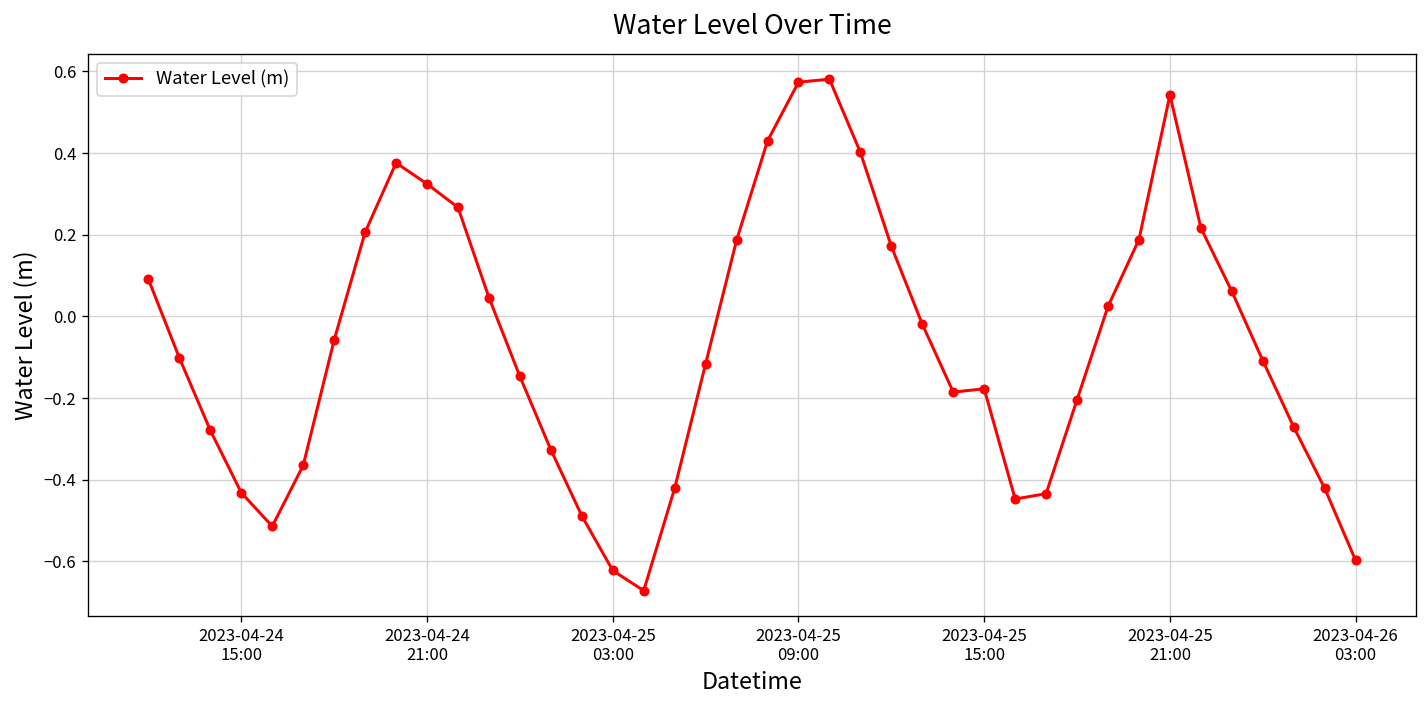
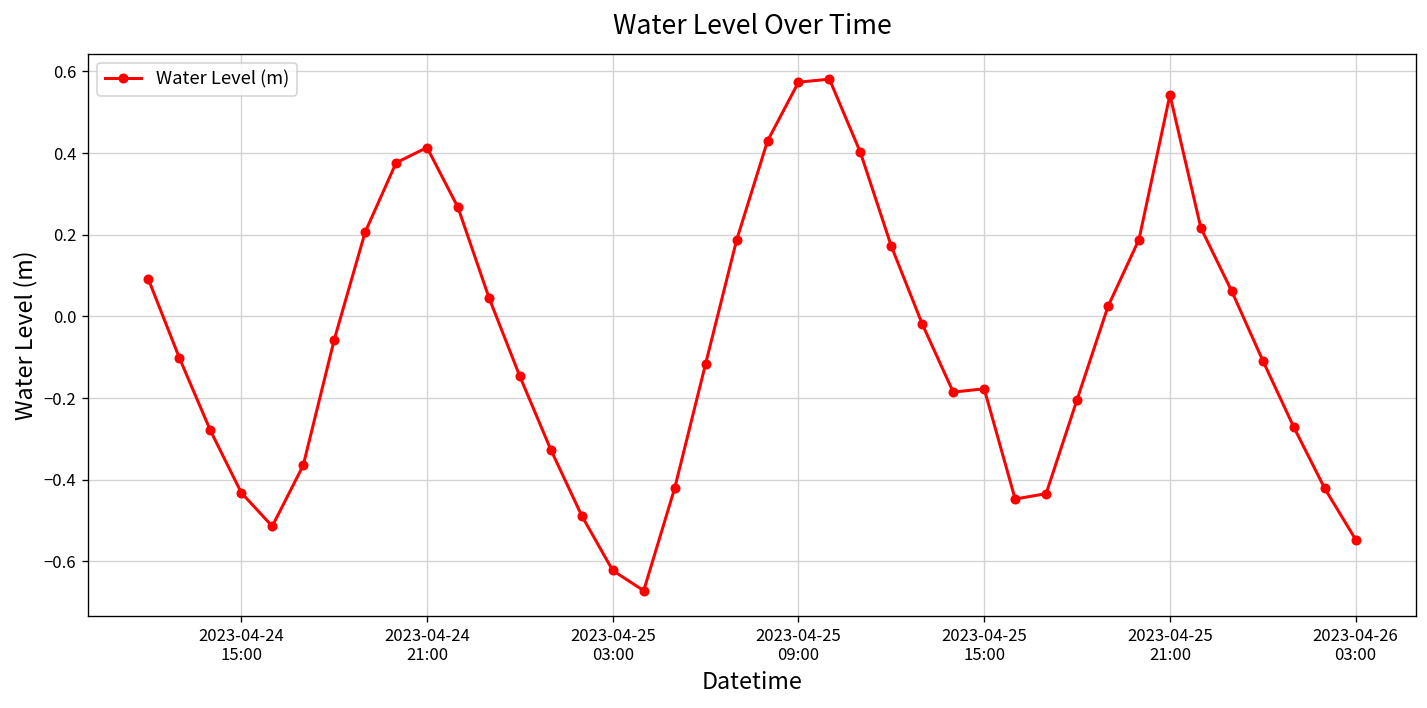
  {
    "2023-04-24 15:00": -0.43,
-   "2023-04-24 21:00": 0.32,
+   "2023-04-24 21:00": 0.41,
    "2023-04-25 03:00": -0.62,
    "2023-04-25 09:00": 0.57,
    "2023-04-25 15:00": -0.18,
    "2023-04-25 21:00": 0.54,
-   "2023-04-26 03:00": -0.60
+   "2023-04-26 03:00": -0.55
  }
